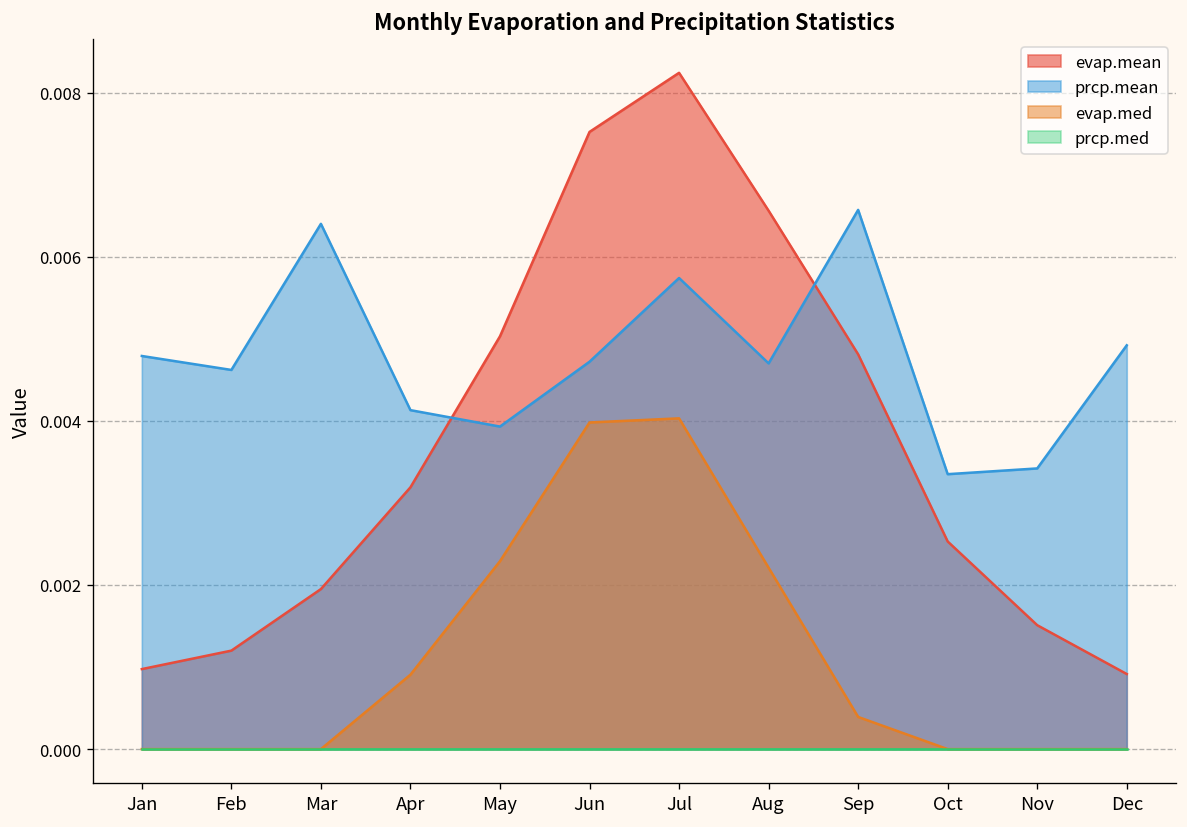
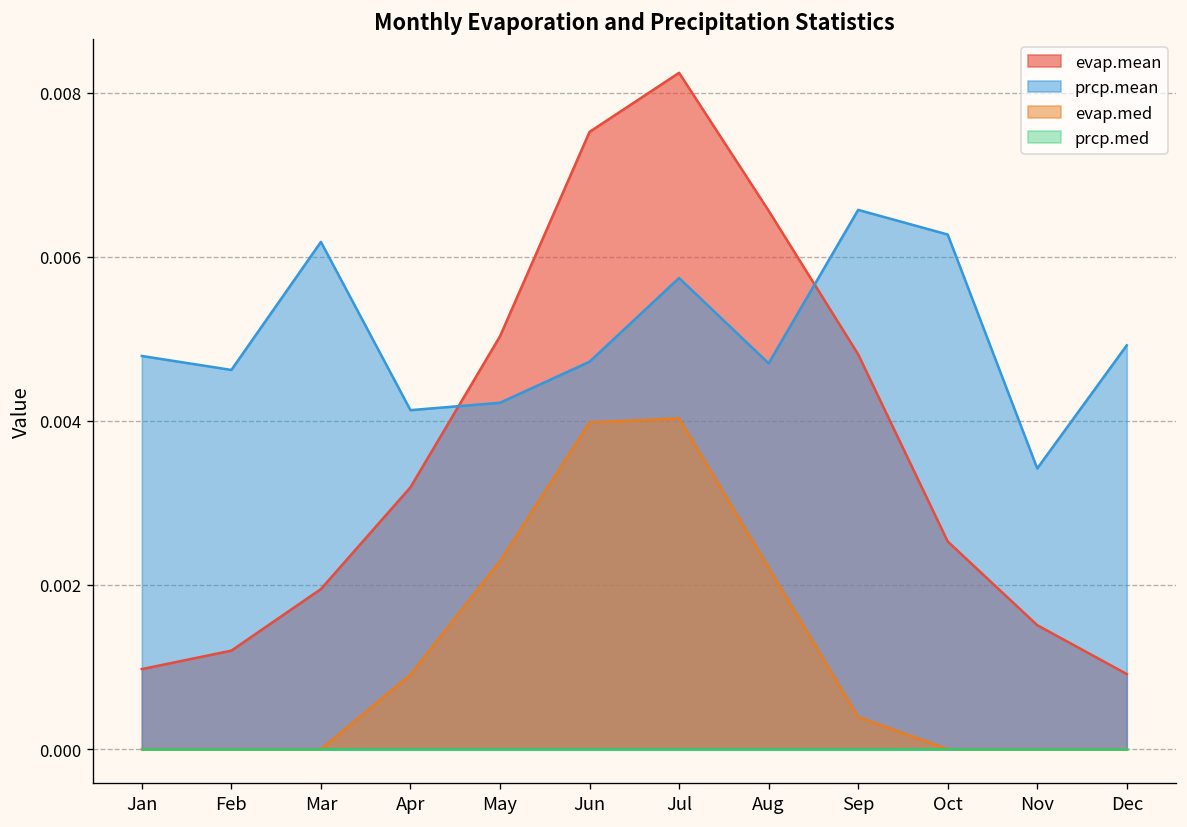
  {
    "prcp.mean": {
      "Jan": 0.0048,
      "Feb": 0.0046,
-     "Mar": 0.0064,
+     "Mar": 0.0062,
      "Apr": 0.0041,
-     "May": 0.0039,
+     "May": 0.0042,
      "Jun": 0.0047,
      "Jul": 0.0057,
      "Aug": 0.0047,
      "Sep": 0.0066,
-     "Oct": 0.0034,
+     "Oct": 0.0063,
      "Nov": 0.0034,
      "Dec": 0.0049
    },
    "prcp.med": {
      "Apr": 0.0000,
      "May": 0.0000,
      "Jun": 0.0000,
      "Jul": 0.0000,
      "Aug": 0.0000,
      "Sep": 0.0000
    }
  }
